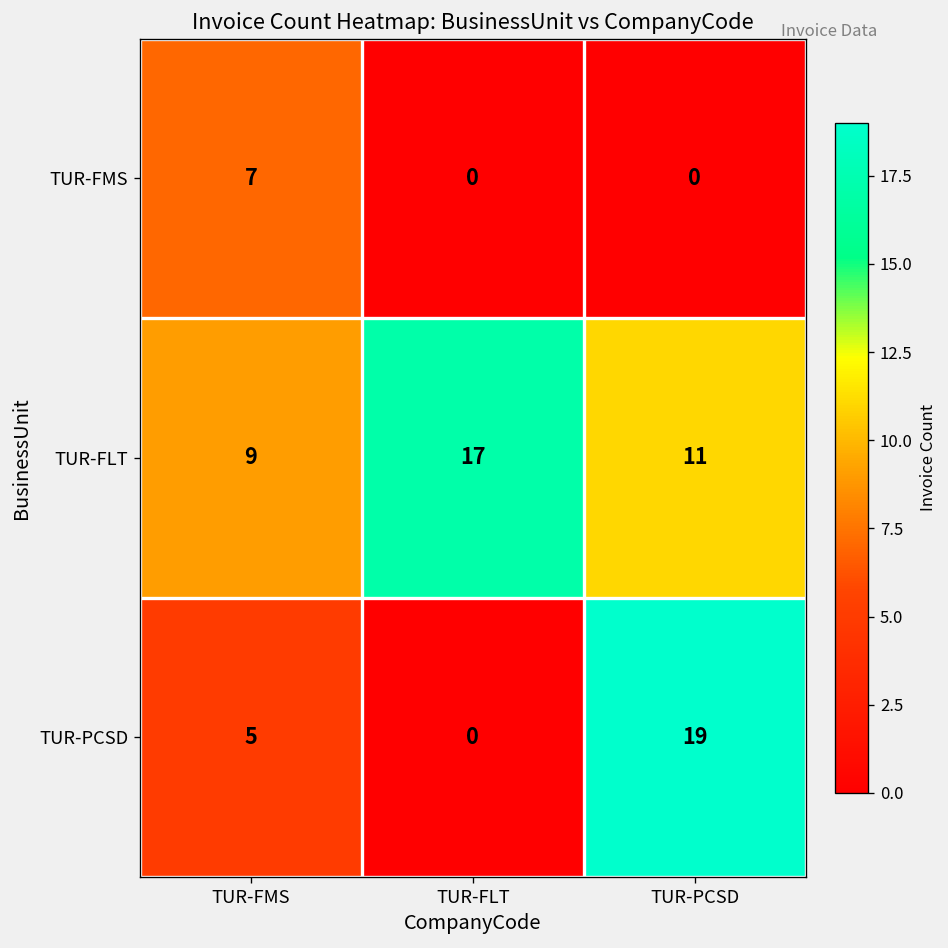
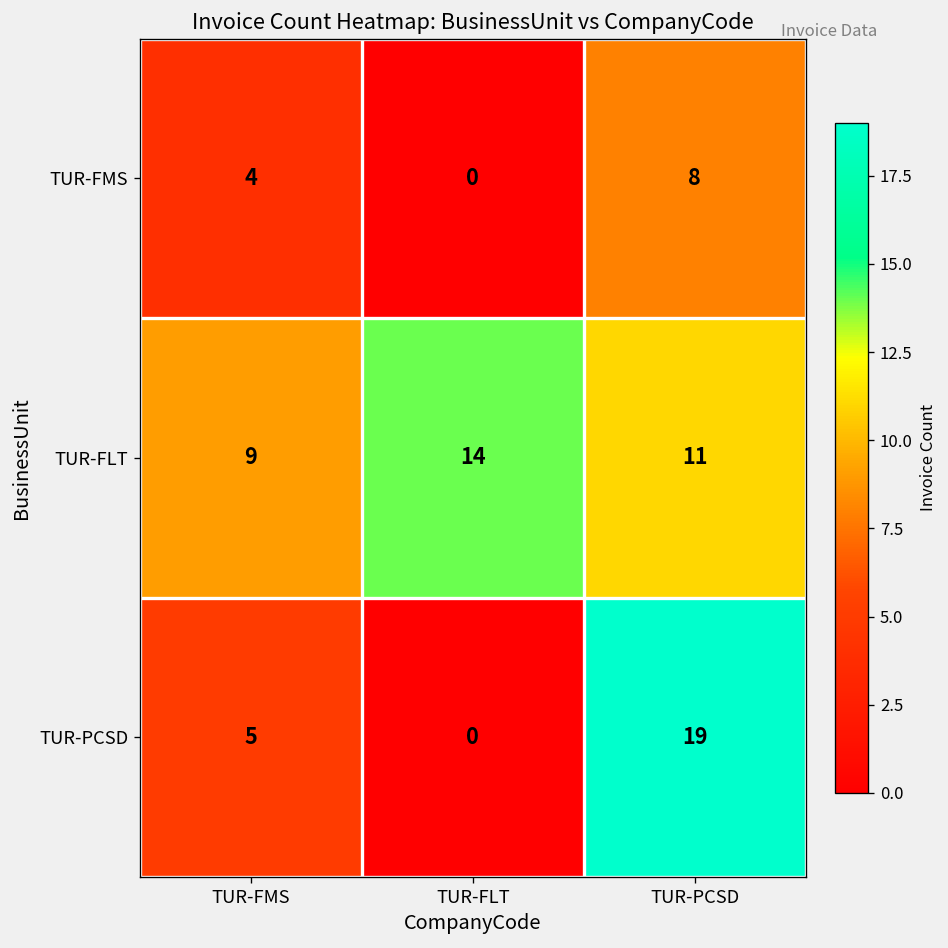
  {
    "TUR-FMS": {
-     "TUR-FMS": 7,
+     "TUR-FMS": 4,
      "TUR-FLT": 0,
-     "TUR-PCSD": 0
+     "TUR-PCSD": 8
    },
    "TUR-FLT": {
      "TUR-FMS": 9,
-     "TUR-FLT": 17,
+     "TUR-FLT": 14,
      "TUR-PCSD": 11
    },
    "TUR-PCSD": {
      "TUR-FMS": 5,
      "TUR-FLT": 0,
      "TUR-PCSD": 19
    }
  }
